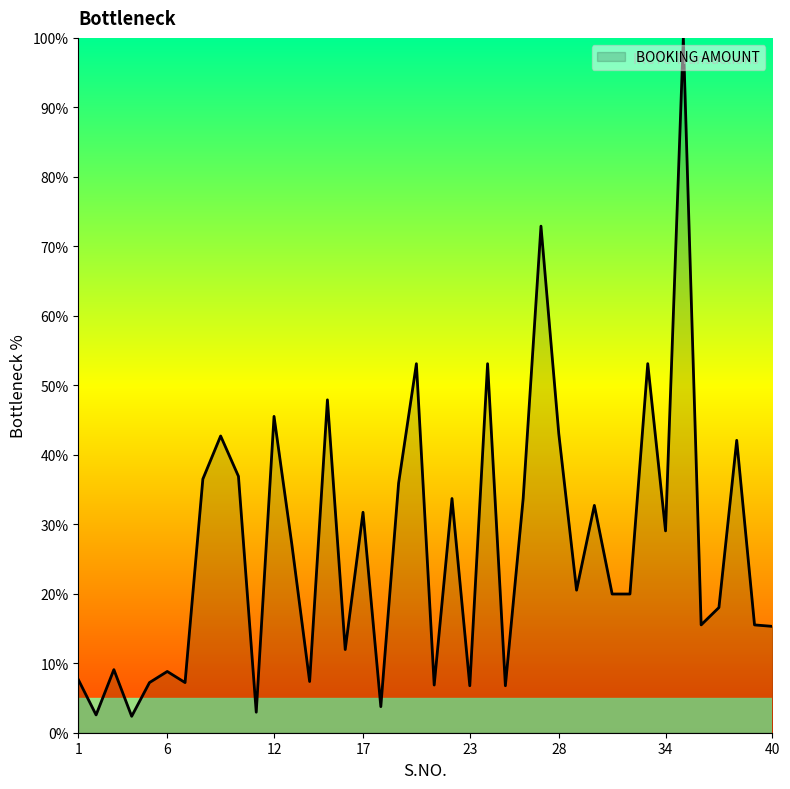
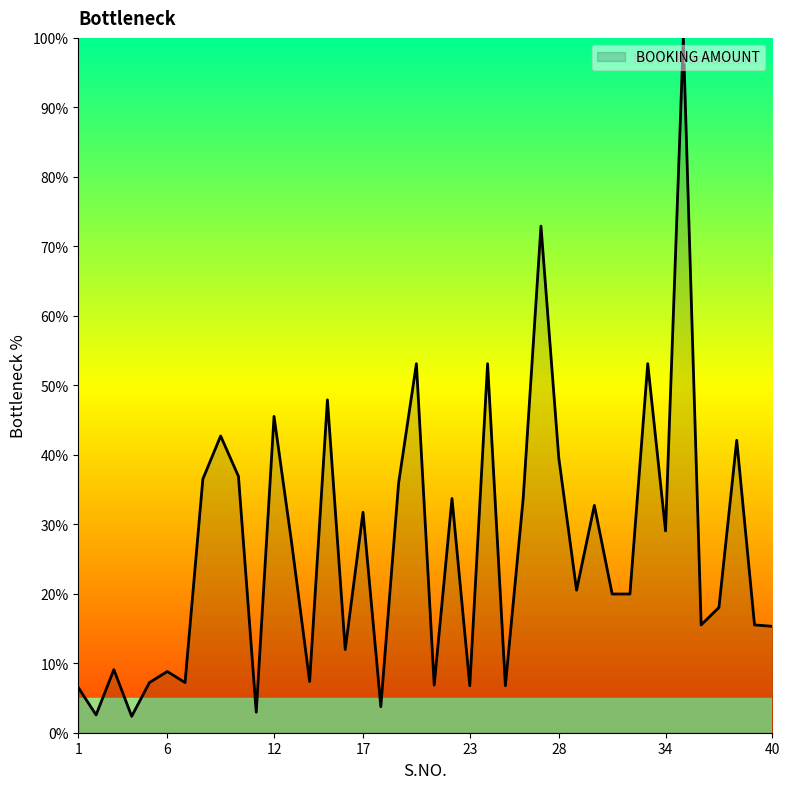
  {
-   "1": "8%",
+   "1": "7%",
    "6": "9%",
    "12": "46%",
    "17": "32%",
    "23": "7%",
-   "28": "43%",
+   "28": "40%",
    "34": "29%",
    "40": "15%"
  }
